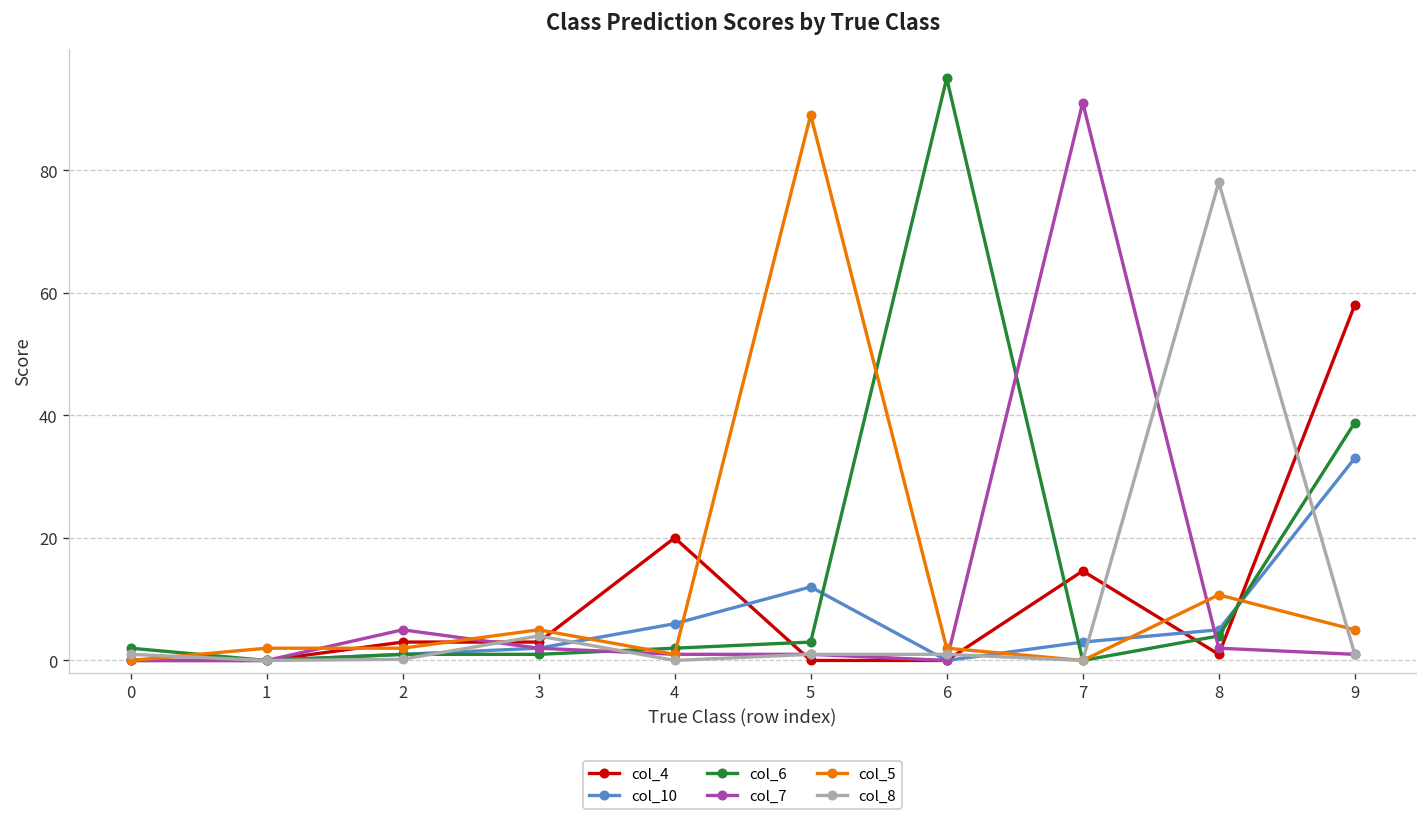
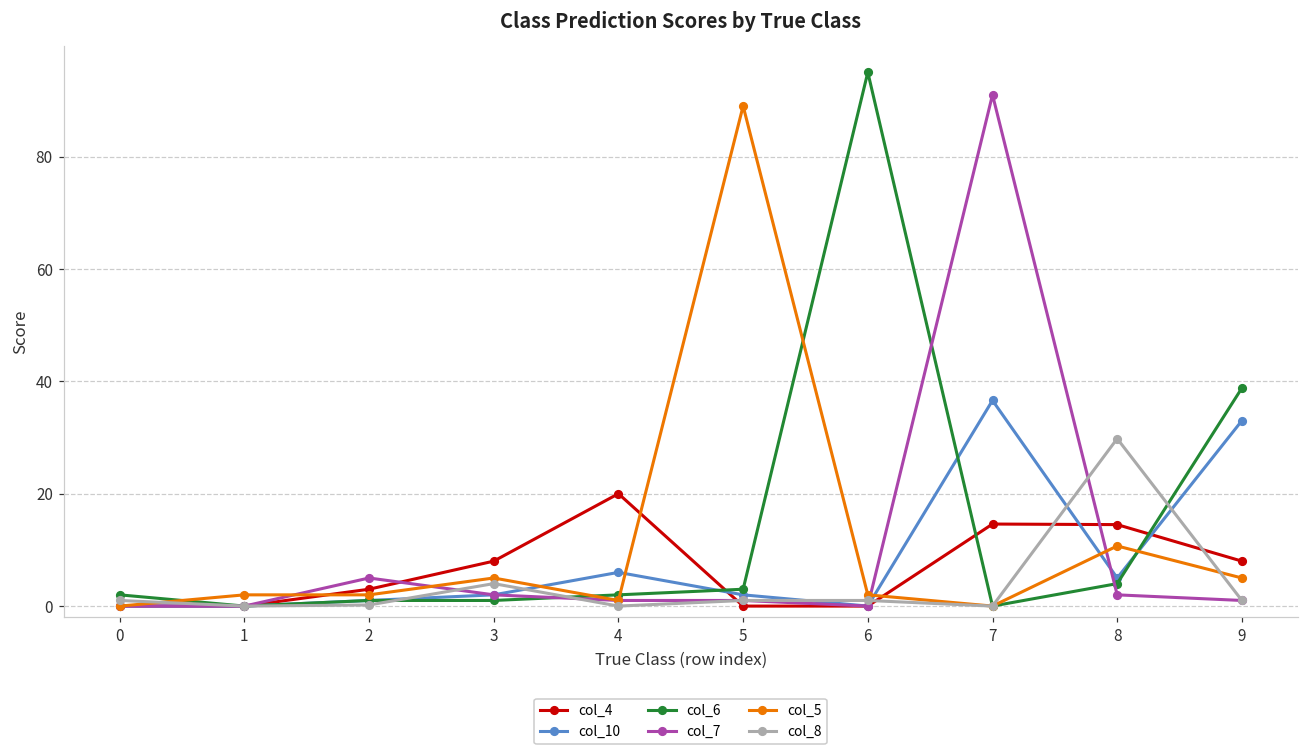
  {
    "col_4": {
      "2": 3,
-     "3": 3,
+     "3": 8,
      "4": 20,
      "5": 0,
      "7": 15,
-     "8": 1,
-     "9": 58
+     "8": 15,
+     "9": 8
    },
    "col_10": {
      "4": 6,
-     "5": 12,
-     "7": 3,
+     "5": 2,
+     "7": 37,
      "8": 5,
      "9": 33
    },
    "col_6": {
      "0": 2,
      "3": 1,
      "4": 2,
      "5": 3,
      "6": 95,
      "8": 4,
      "9": 39
    },
    "col_7": {
      "2": 5,
      "7": 91,
      "8": 2
    },
    "col_5": {
      "1": 2,
      "2": 2,
      "3": 5,
      "5": 89,
      "6": 2,
      "8": 11,
      "9": 5
    },
    "col_8": {
      "0": 1,
      "2": 0,
      "3": 4,
      "4": 0,
      "6": 1,
-     "8": 78
+     "8": 30
    }
  }
